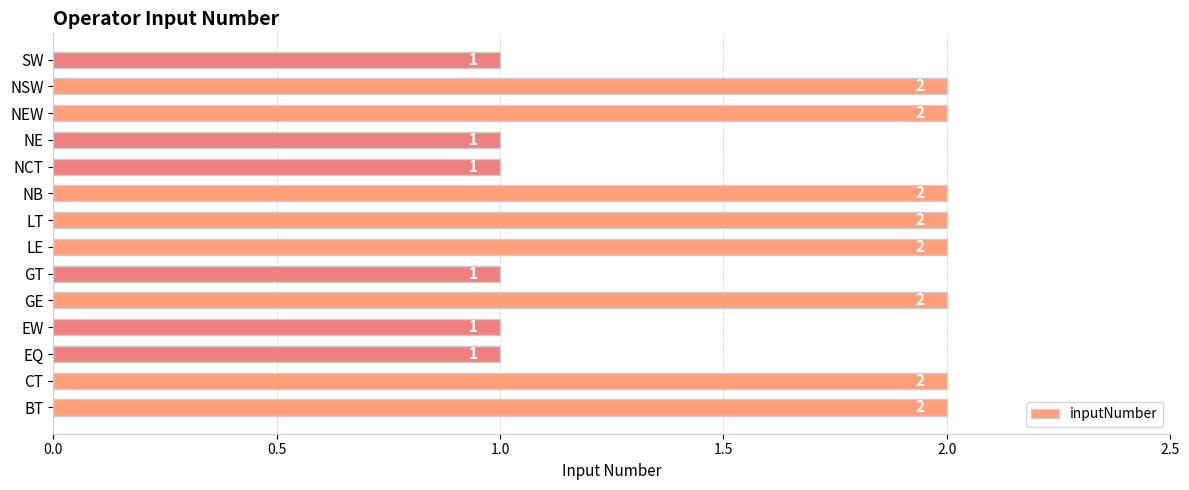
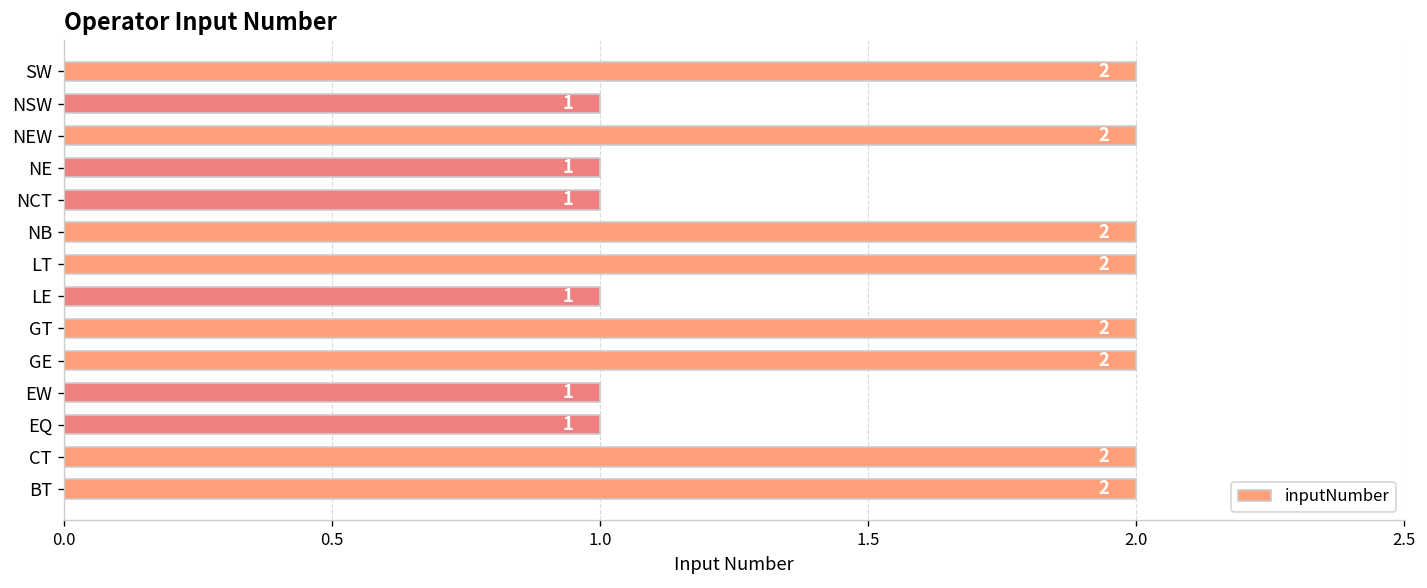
  {
-   "SW": 1,
-   "NSW": 2,
+   "SW": 2,
+   "NSW": 1,
    "NEW": 2,
    "NE": 1,
    "NCT": 1,
    "NB": 2,
    "LT": 2,
-   "LE": 2,
-   "GT": 1,
+   "LE": 1,
+   "GT": 2,
    "GE": 2,
    "EW": 1,
    "EQ": 1,
    "CT": 2,
    "BT": 2
  }
